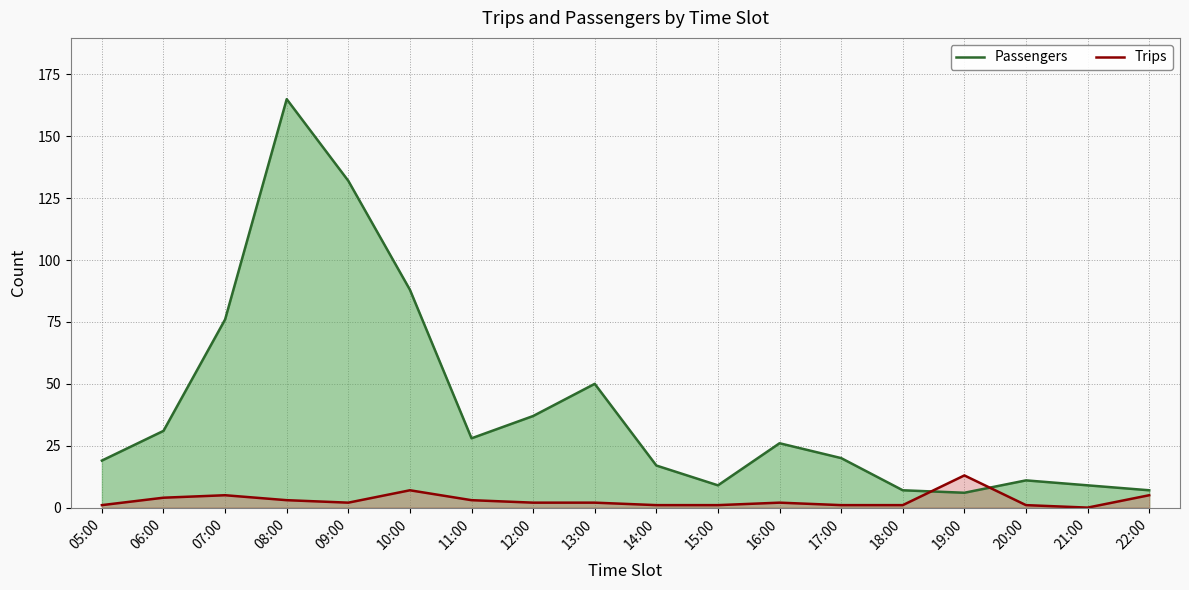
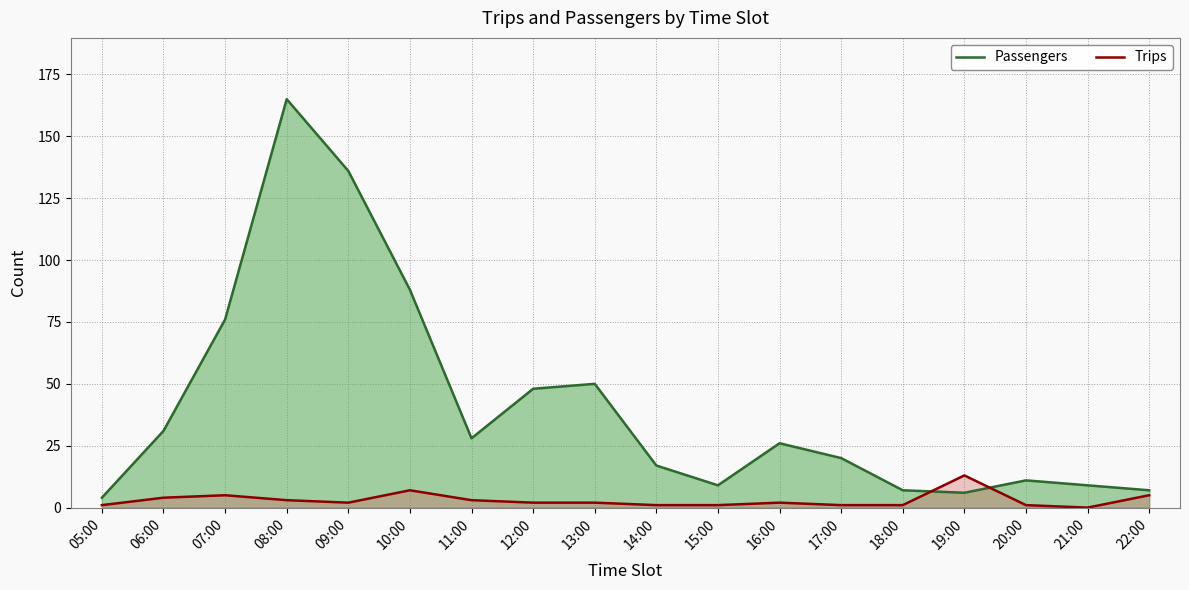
  {
    "Passengers": {
-     "05:00": 19,
+     "05:00": 4,
      "06:00": 31,
      "07:00": 76,
      "08:00": 165,
-     "09:00": 132,
+     "09:00": 136,
      "10:00": 88,
      "11:00": 28,
-     "12:00": 37,
+     "12:00": 48,
      "13:00": 50,
      "14:00": 17,
      "15:00": 9,
      "16:00": 26,
      "17:00": 20,
      "18:00": 7,
      "19:00": 6,
      "20:00": 11,
      "21:00": 9,
      "22:00": 7
    },
    "Trips": {
      "05:00": 1,
      "06:00": 4,
      "07:00": 5,
      "08:00": 3,
      "09:00": 2,
      "10:00": 7,
      "11:00": 3,
      "12:00": 2,
      "13:00": 2,
      "14:00": 1,
      "15:00": 1,
      "16:00": 2,
      "17:00": 1,
      "18:00": 1,
      "19:00": 13,
      "20:00": 1,
      "21:00": 0,
      "22:00": 5
    }
  }
